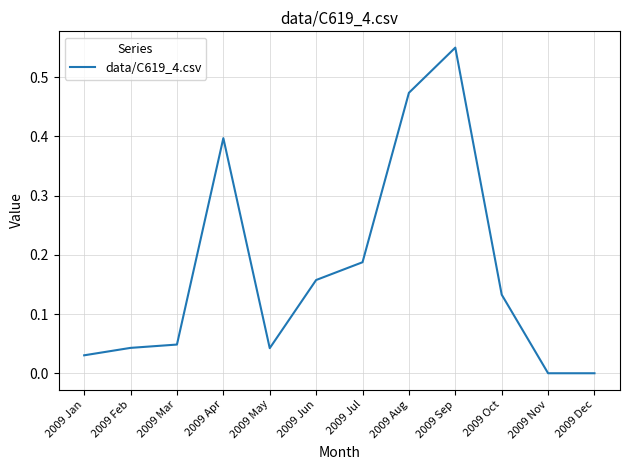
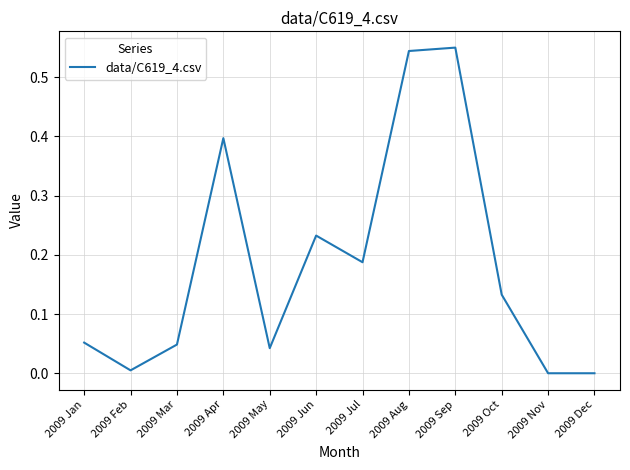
  {
-   "2009 Jan": 0.03,
-   "2009 Feb": 0.04,
+   "2009 Jan": 0.05,
+   "2009 Feb": 0.00,
    "2009 Mar": 0.05,
    "2009 Apr": 0.40,
    "2009 May": 0.04,
-   "2009 Jun": 0.16,
+   "2009 Jun": 0.23,
    "2009 Jul": 0.19,
-   "2009 Aug": 0.47,
+   "2009 Aug": 0.54,
    "2009 Sep": 0.55,
    "2009 Oct": 0.13,
    "2009 Nov": 0.00,
    "2009 Dec": 0.00
  }
